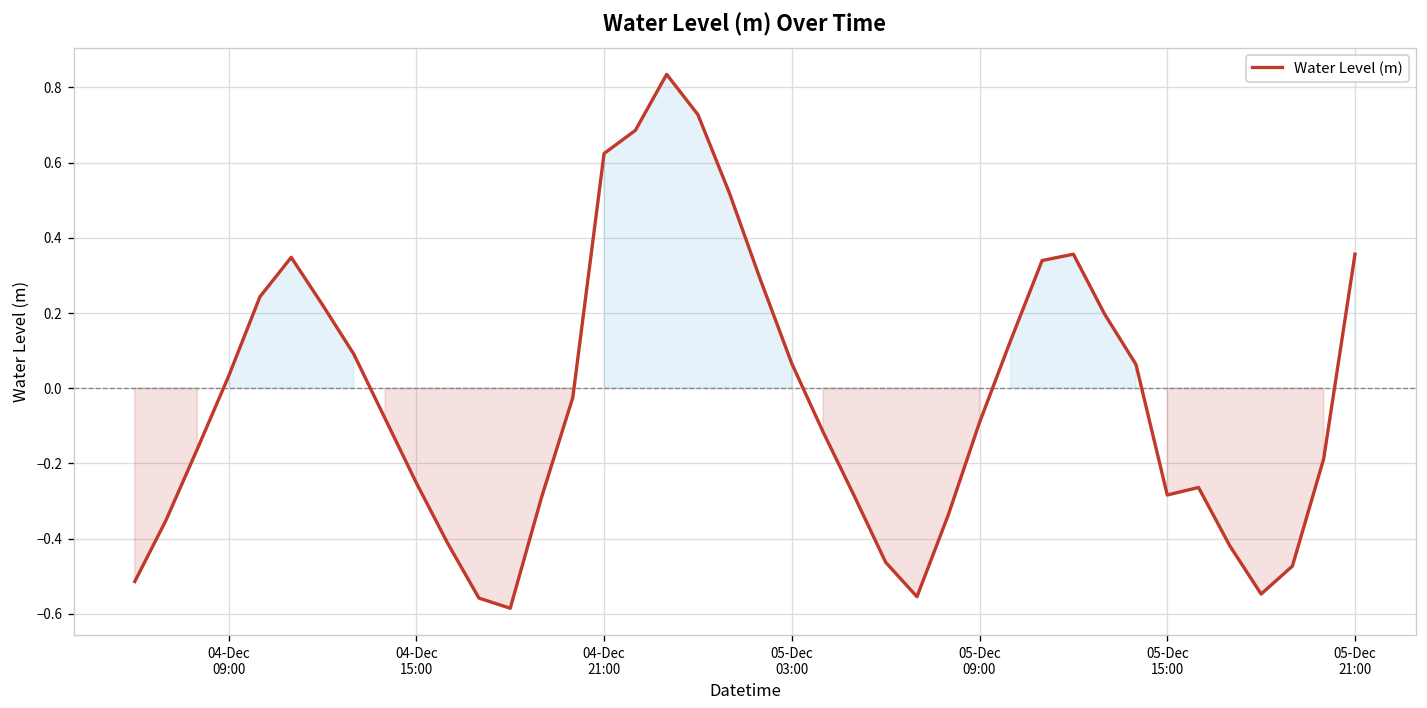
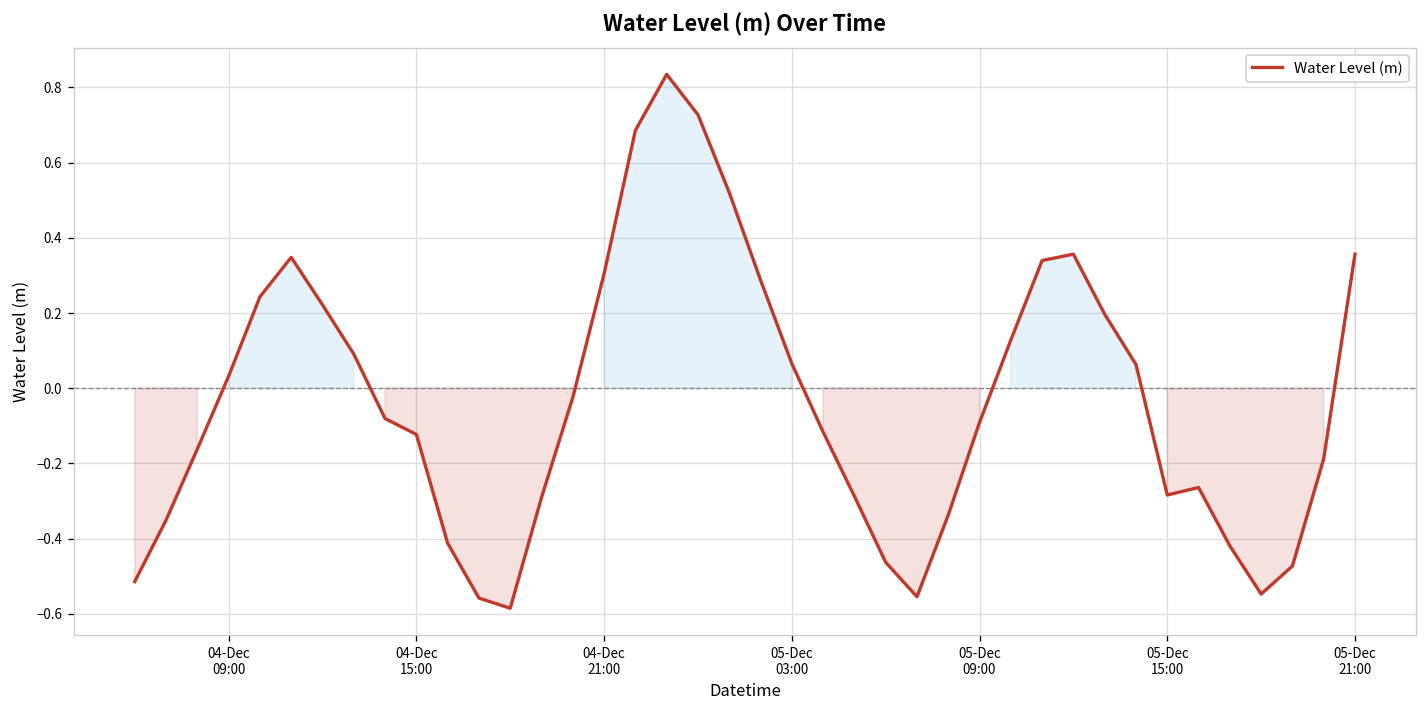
  {
    "04-Dec 09:00": 0.03,
-   "04-Dec 15:00": -0.25,
-   "04-Dec 21:00": 0.62,
+   "04-Dec 15:00": -0.12,
+   "04-Dec 21:00": 0.30,
    "05-Dec 03:00": 0.07,
    "05-Dec 09:00": -0.09,
    "05-Dec 15:00": -0.28,
    "05-Dec 21:00": 0.36
  }
